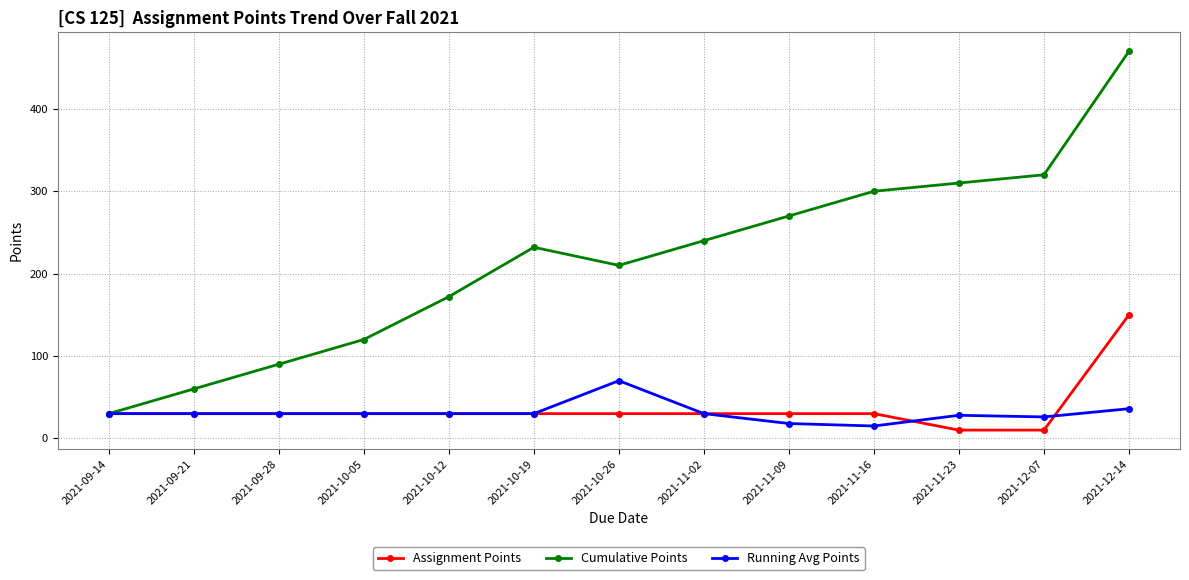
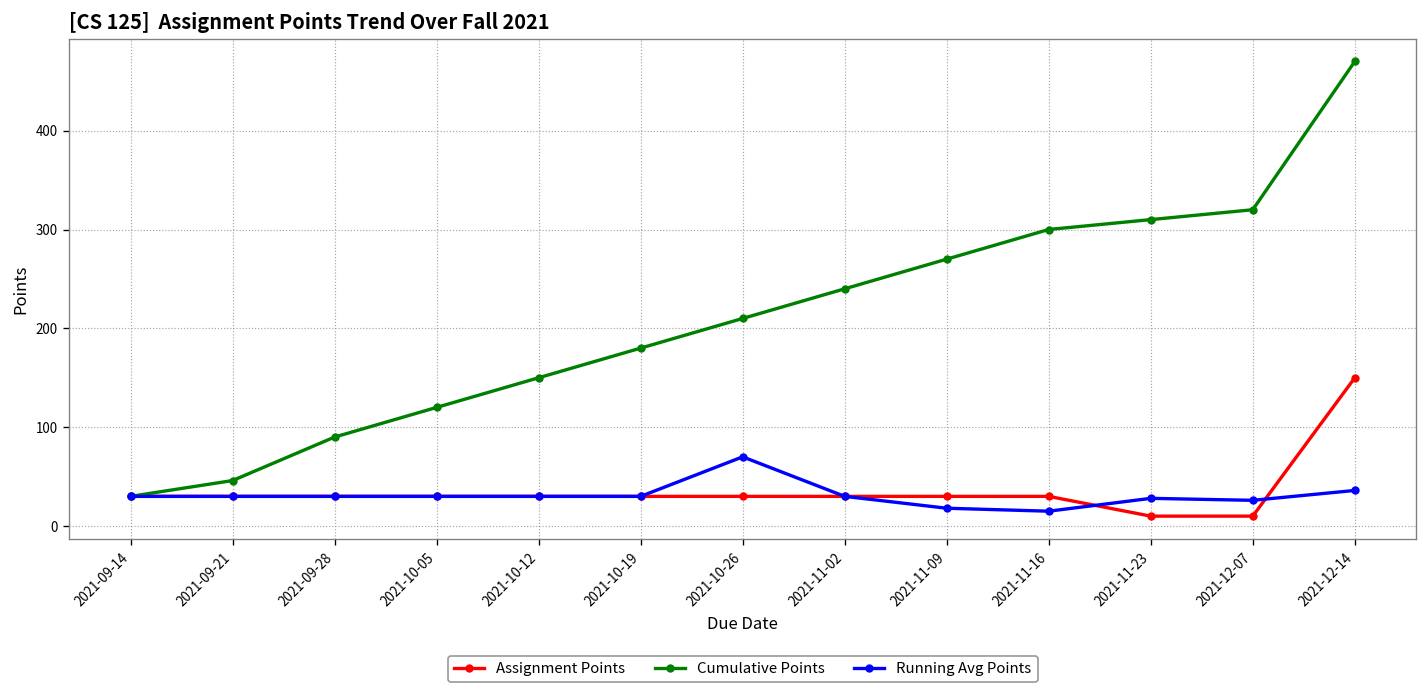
  {
    "Assignment Points": {
      "2021-10-26": 30,
      "2021-11-09": 30,
      "2021-11-16": 30,
      "2021-11-23": 10,
      "2021-12-07": 10,
      "2021-12-14": 150
    },
    "Cumulative Points": {
-     "2021-09-21": 60,
+     "2021-09-21": 50,
      "2021-09-28": 90,
      "2021-10-05": 120,
-     "2021-10-12": 170,
-     "2021-10-19": 230,
+     "2021-10-12": 150,
+     "2021-10-19": 180,
      "2021-10-26": 210,
      "2021-11-02": 240,
      "2021-11-09": 270,
      "2021-11-16": 300,
      "2021-11-23": 310,
      "2021-12-07": 320,
      "2021-12-14": 470
    },
    "Running Avg Points": {
      "2021-10-26": 70,
      "2021-11-09": 20,
      "2021-11-16": 20,
      "2021-11-23": 30,
      "2021-12-07": 30,
      "2021-12-14": 40
    }
  }
